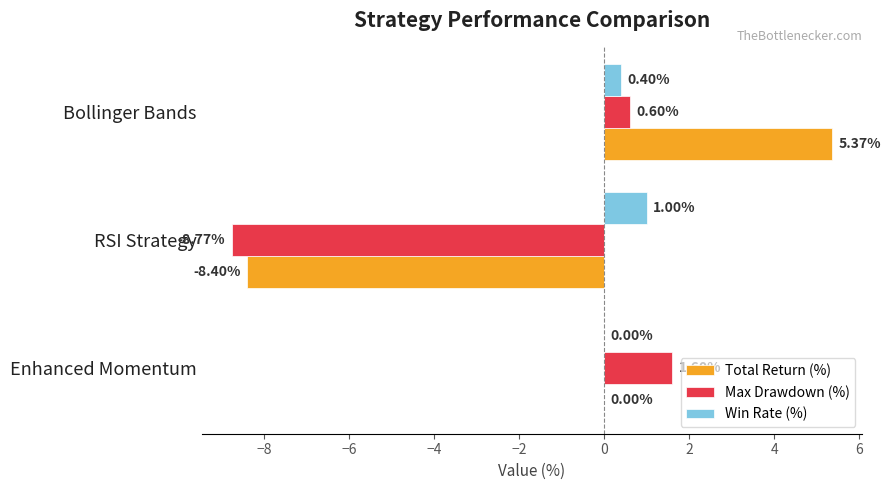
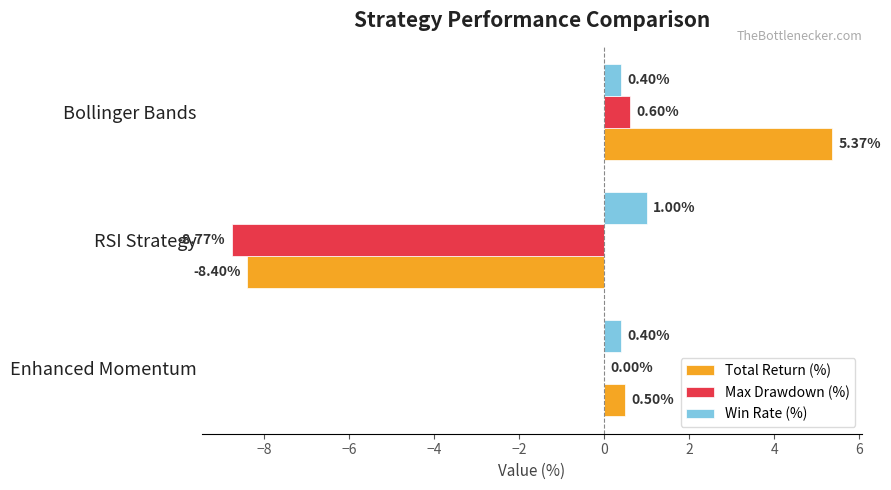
  {
    "Total Return (%)": {
      "Bollinger Bands": "5.37%",
      "RSI Strategy": "-8.40%",
-     "Enhanced Momentum": "0.00%"
+     "Enhanced Momentum": "0.50%"
    },
    "Max Drawdown (%)": {
-     "Enhanced Momentum": "1.6"
+     "Enhanced Momentum": "0.0"
    },
    "Win Rate (%)": {
      "Bollinger Bands": "0.40%",
      "RSI Strategy": "1.00%",
-     "Enhanced Momentum": "0.00%"
+     "Enhanced Momentum": "0.40%"
    }
  }
